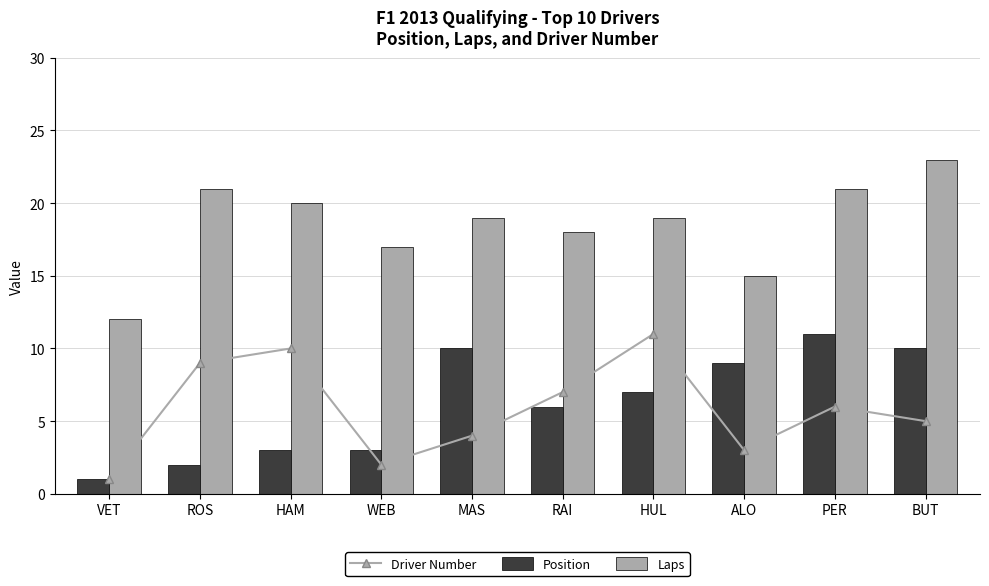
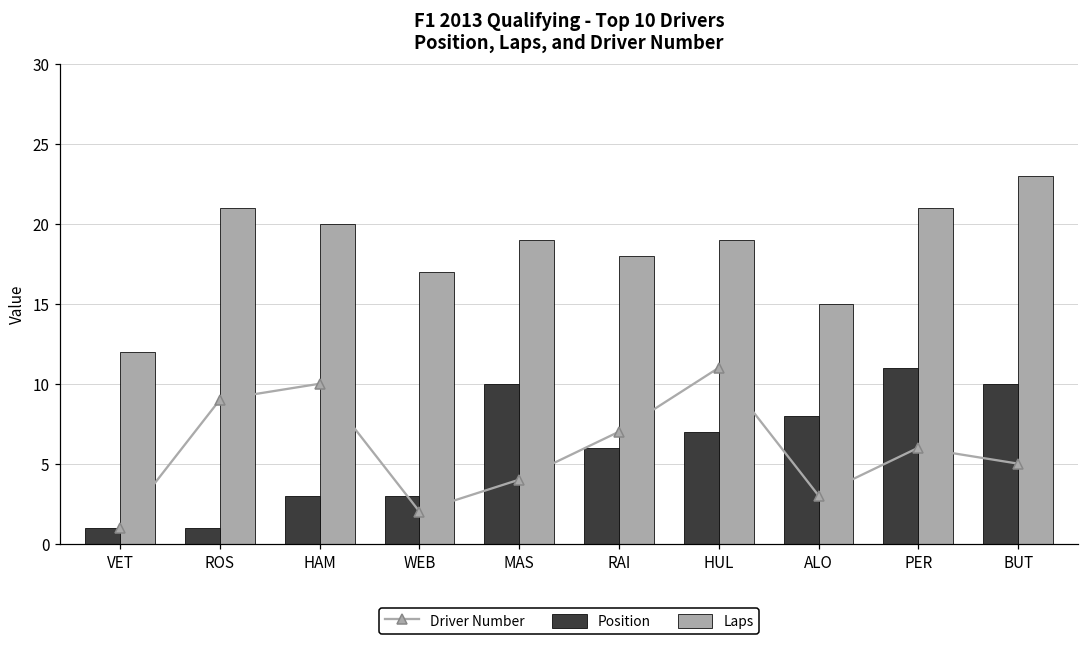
  {
    "Position": {
      "VET": 1,
-     "ROS": 2,
+     "ROS": 1,
      "HAM": 3,
      "WEB": 3,
      "MAS": 10,
      "RAI": 6,
      "HUL": 7,
-     "ALO": 9,
+     "ALO": 8,
      "PER": 11,
      "BUT": 10
    }
  }
